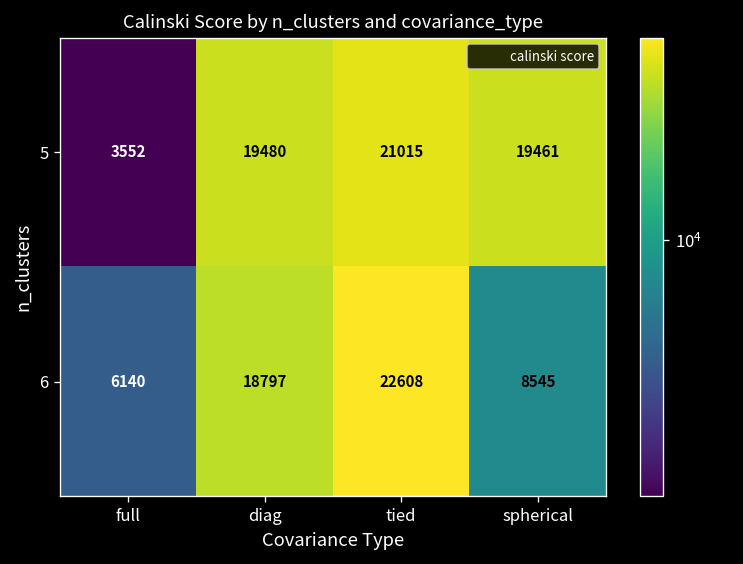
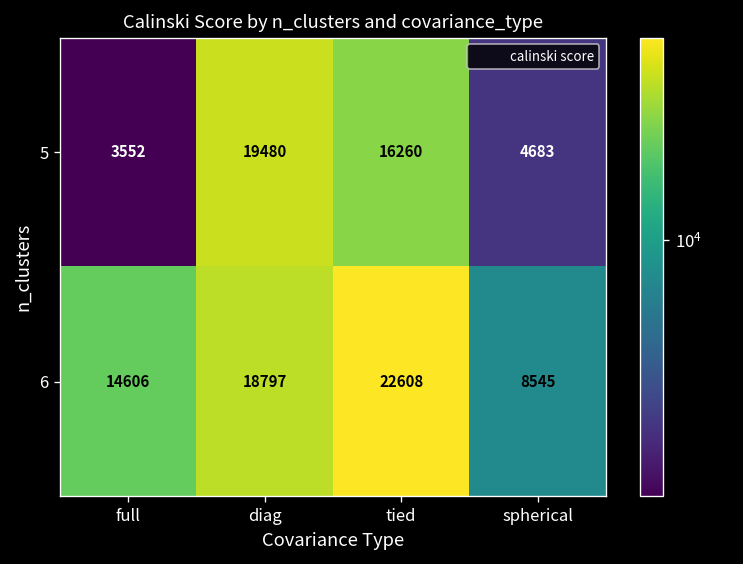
  {
    "5": {
      "full": 3552,
      "diag": 19480,
-     "tied": 21015,
-     "spherical": 19461
+     "tied": 16260,
+     "spherical": 4683
    },
    "6": {
-     "full": 6140,
+     "full": 14606,
      "diag": 18797,
      "tied": 22608,
      "spherical": 8545
    }
  }
